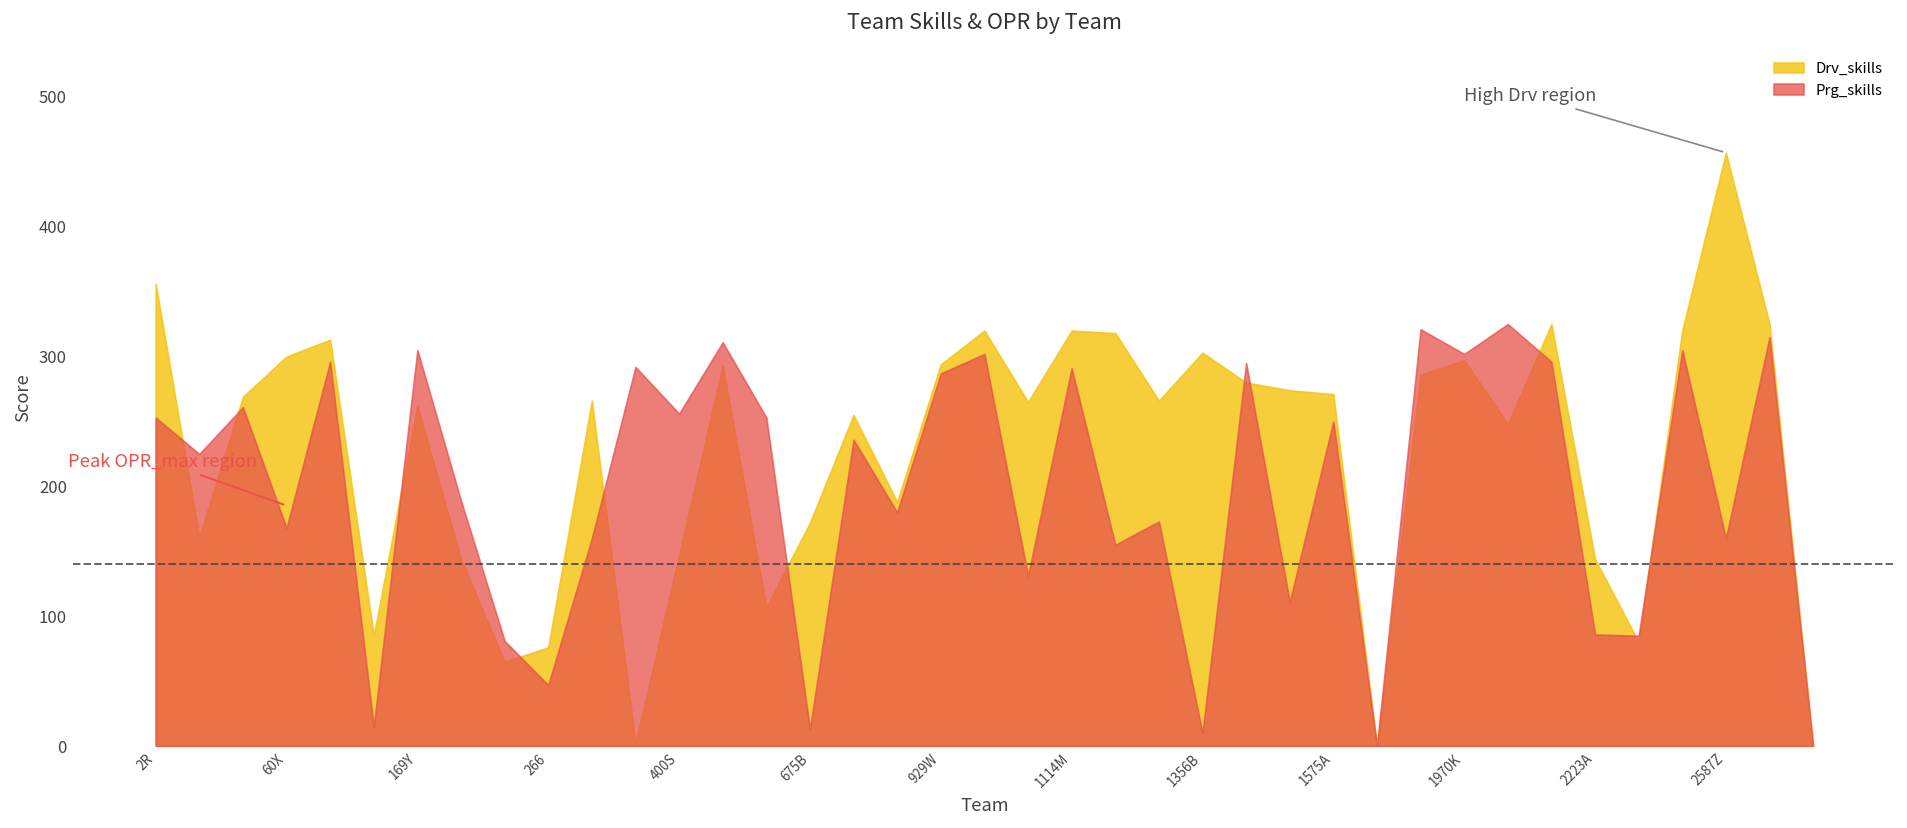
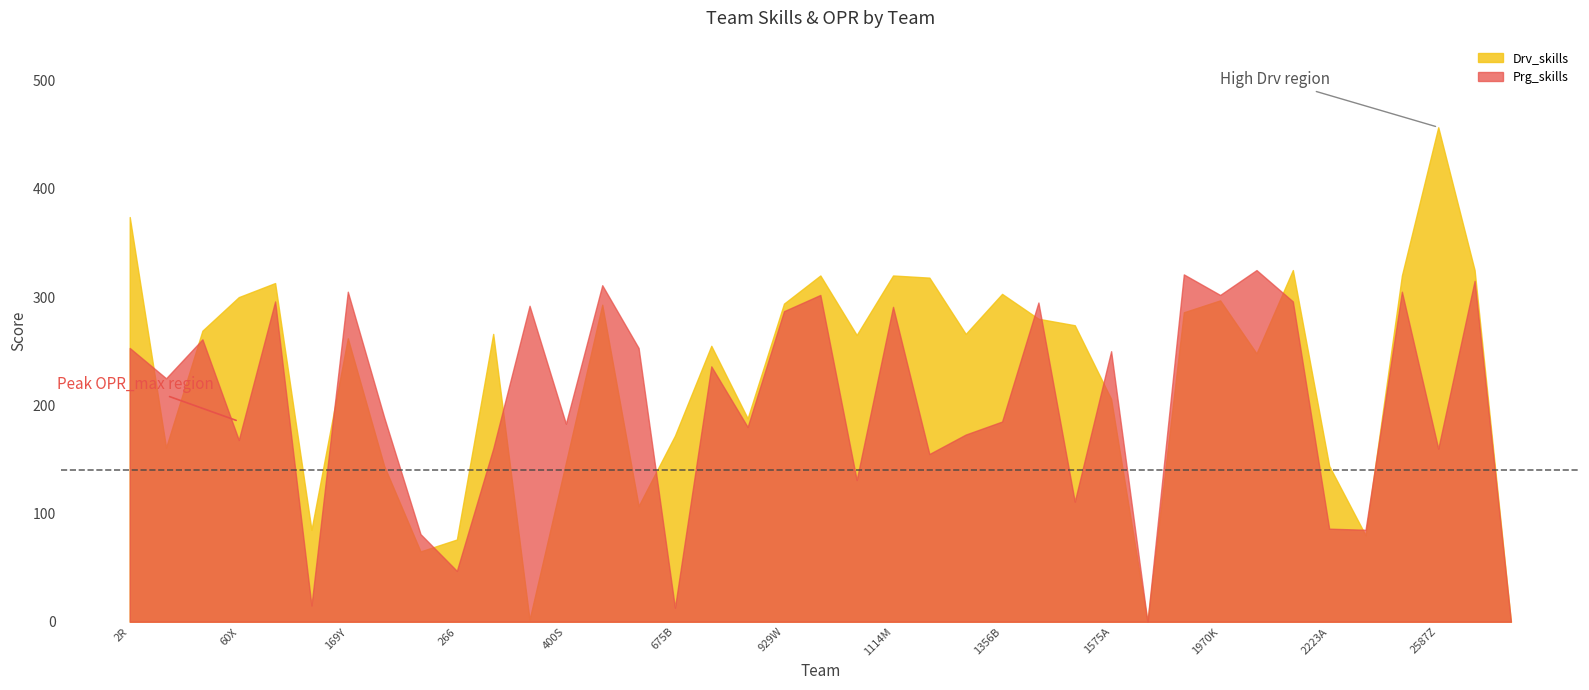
  {
    "Drv_skills": {
-     "2R": 356,
+     "2R": 374,
      "60X": 300,
      "169Y": 262,
      "266": 76,
      "400S": 147,
      "675B": 172,
      "929W": 294,
      "1114M": 320,
      "1356B": 303,
-     "1575A": 271,
+     "1575A": 206,
      "1970K": 297,
      "2223A": 144,
      "2587Z": 457
    },
    "Prg_skills": {
      "2R": 253,
      "60X": 168,
      "169Y": 305,
      "266": 47,
-     "400S": 256,
+     "400S": 183,
      "675B": 13,
      "929W": 287,
      "1114M": 291,
-     "1356B": 10,
+     "1356B": 185,
      "1575A": 250,
      "1970K": 302,
      "2223A": 86,
      "2587Z": 160
    }
  }
